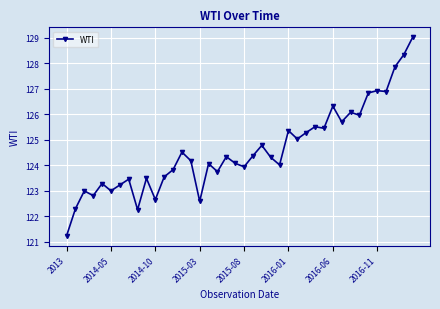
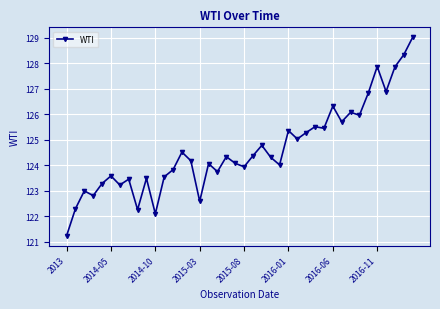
  {
    "2013": 121.2,
-   "2014-05": 123.0,
-   "2014-10": 122.7,
+   "2014-05": 123.6,
+   "2014-10": 122.1,
    "2015-03": 122.6,
    "2015-08": 123.9,
    "2016-01": 125.4,
    "2016-06": 126.3,
-   "2016-11": 126.9
+   "2016-11": 127.9
  }
